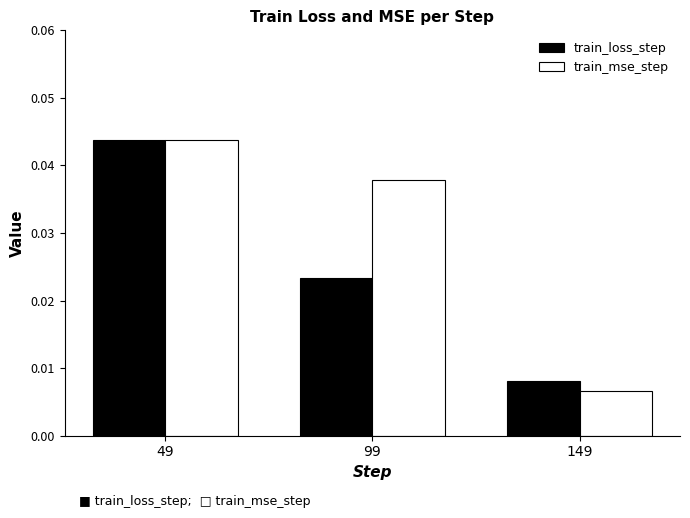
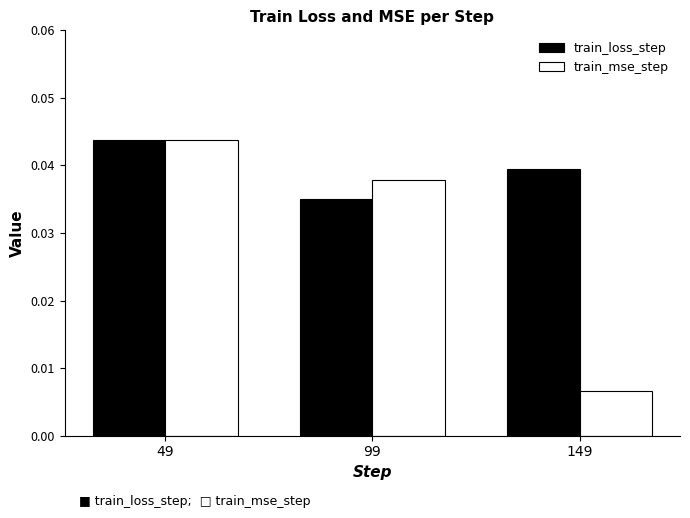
  {
    "train_loss_step": {
      "49": 0.044,
-     "99": 0.023,
-     "149": 0.008
+     "99": 0.035,
+     "149": 0.039
    },
    "train_mse_step": {
      "49": 0.044,
      "99": 0.038,
      "149": 0.007
    }
  }
